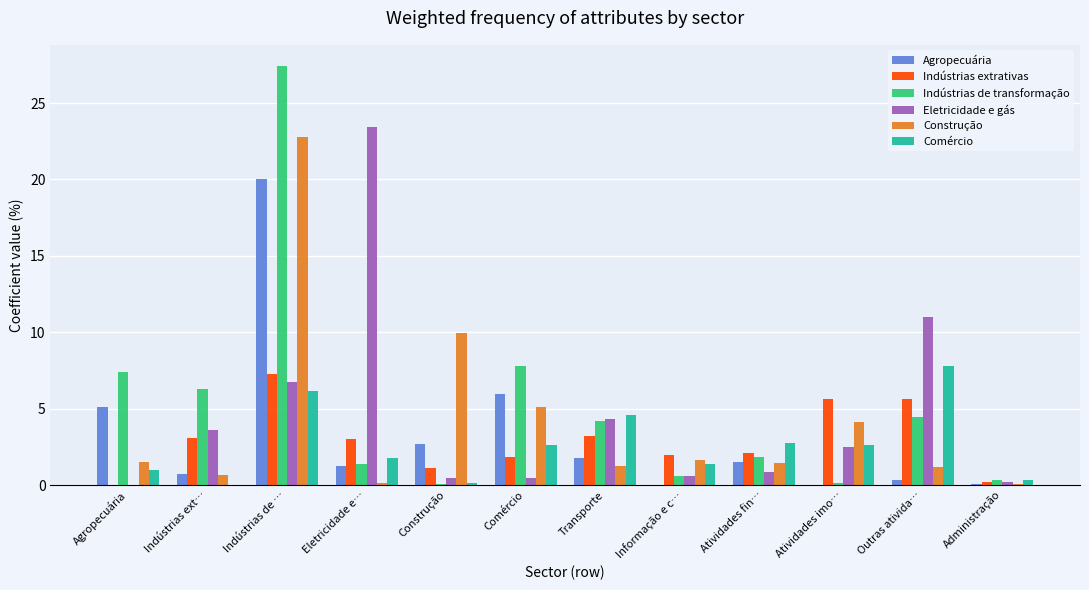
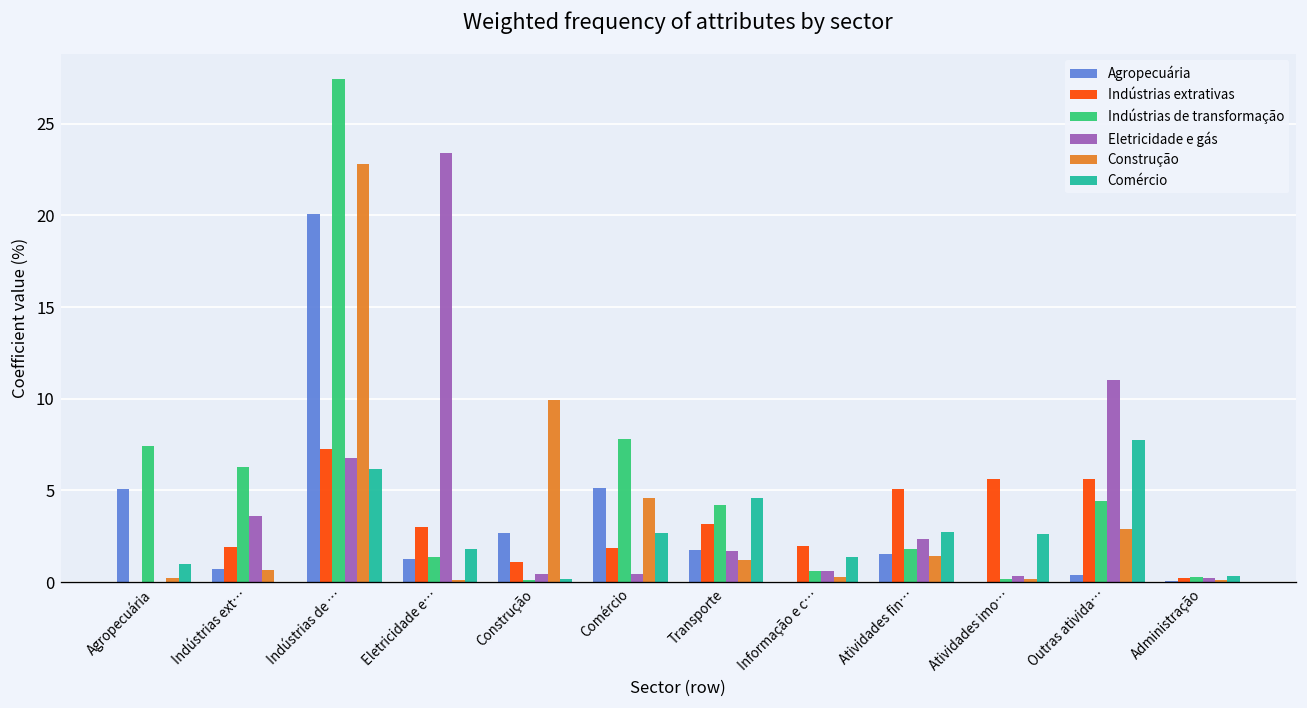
  {
    "Agropecuária": {
      "Agropecuária": 5.1,
      "Indústrias ext…": 0.7,
      "Indústrias de …": 20.1,
      "Eletricidade e…": 1.3,
      "Construção": 2.7,
-     "Comércio": 6.0,
+     "Comércio": 5.1,
      "Transporte": 1.7,
      "Atividades fin…": 1.5,
      "Outras ativida…": 0.4
    },
    "Indústrias extrativas": {
-     "Indústrias ext…": 3.1,
+     "Indústrias ext…": 1.9,
      "Indústrias de …": 7.3,
      "Eletricidade e…": 3.0,
      "Construção": 1.1,
      "Comércio": 1.8,
      "Transporte": 3.2,
      "Informação e c…": 2.0,
-     "Atividades fin…": 2.1,
+     "Atividades fin…": 5.1,
      "Atividades imo…": 5.6,
      "Outras ativida…": 5.6,
      "Administração": 0.2
    },
    "Eletricidade e gás": {
      "Indústrias ext…": 3.6,
      "Indústrias de …": 6.8,
      "Eletricidade e…": 23.4,
      "Construção": 0.4,
      "Comércio": 0.4,
-     "Transporte": 4.3,
+     "Transporte": 1.7,
      "Informação e c…": 0.6,
-     "Atividades fin…": 0.9,
-     "Atividades imo…": 2.5,
+     "Atividades fin…": 2.3,
+     "Atividades imo…": 0.3,
      "Outras ativida…": 11.0,
      "Administração": 0.2
    },
    "Construção": {
-     "Agropecuária": 1.5,
+     "Agropecuária": 0.2,
      "Indústrias ext…": 0.6,
      "Indústrias de …": 22.8,
      "Construção": 9.9,
-     "Comércio": 5.1,
+     "Comércio": 4.6,
      "Transporte": 1.2,
-     "Informação e c…": 1.7,
+     "Informação e c…": 0.3,
      "Atividades fin…": 1.4,
-     "Atividades imo…": 4.2,
-     "Outras ativida…": 1.2
+     "Atividades imo…": 0.2,
+     "Outras ativida…": 2.9
    }
  }
